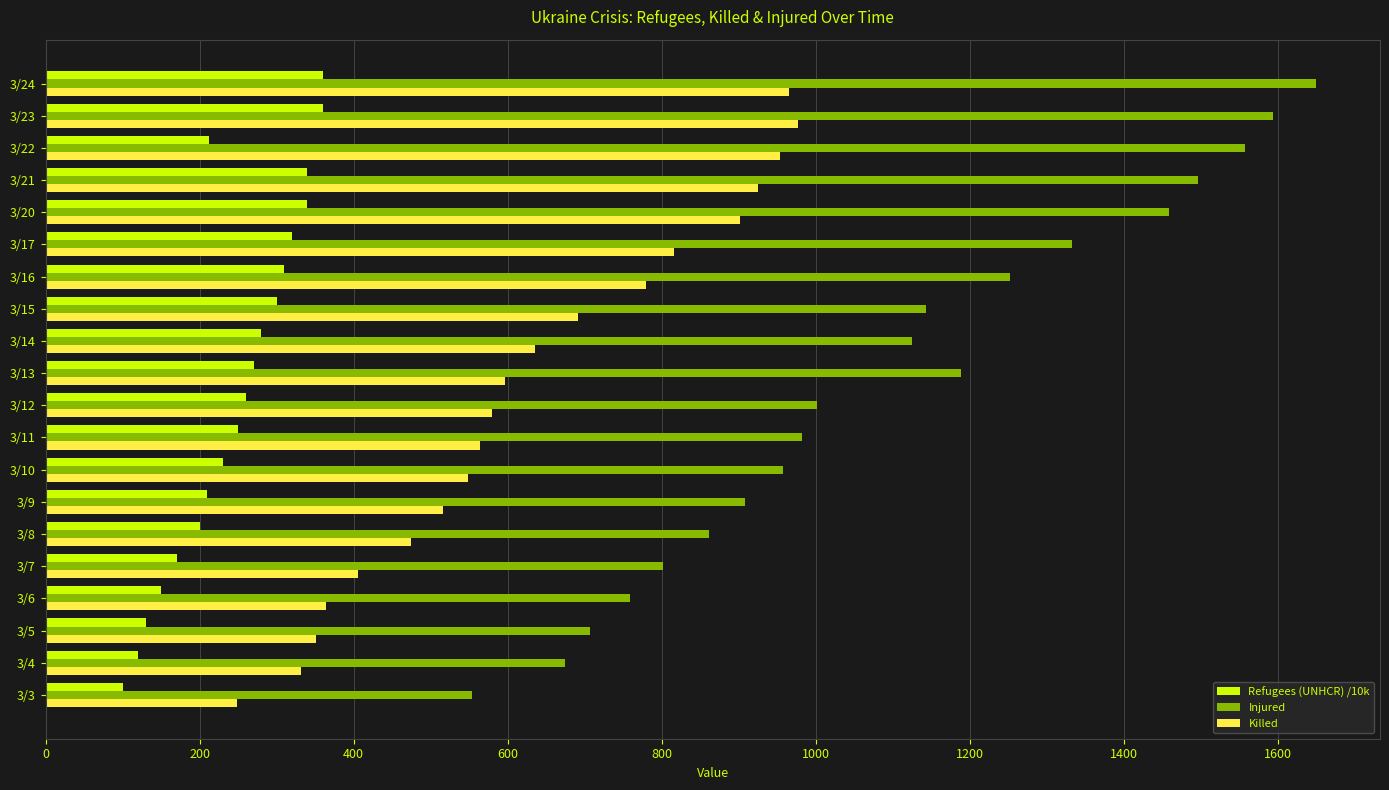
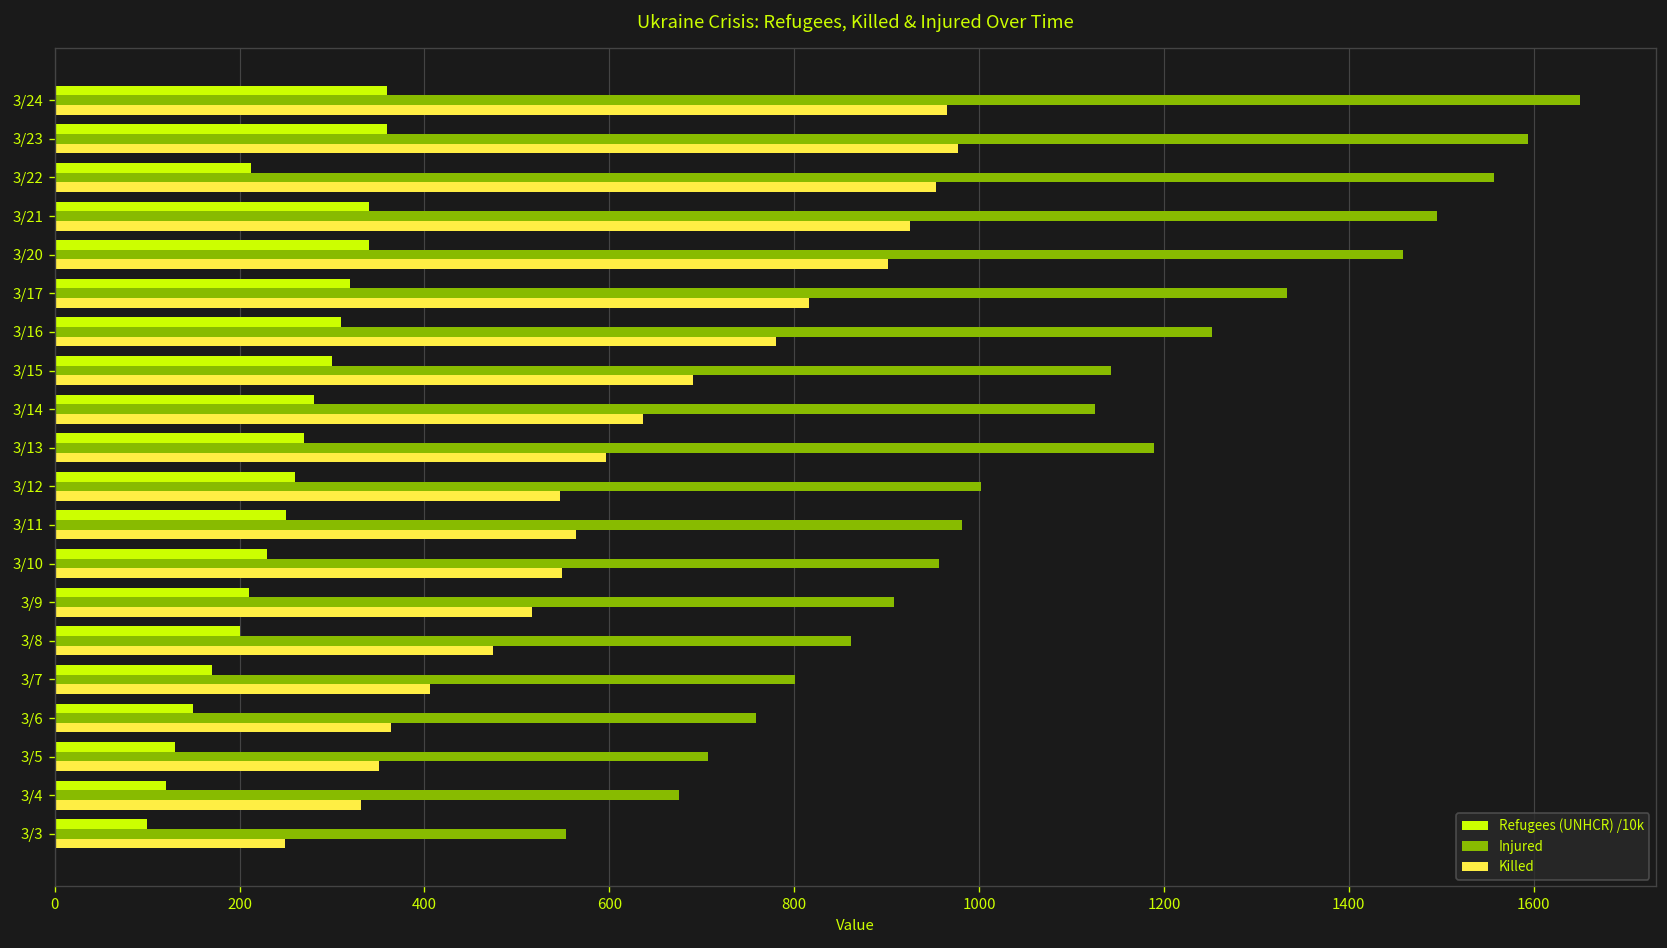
  {
    "Refugees (UNHCR) /10k": {
      "3/24": 360,
      "3/23": 360,
      "3/22": 210,
      "3/21": 340,
      "3/20": 340,
      "3/17": 320,
      "3/16": 310,
      "3/15": 300,
      "3/14": 280,
      "3/13": 270,
      "3/12": 260,
      "3/11": 250,
      "3/10": 230,
      "3/9": 210,
      "3/8": 200,
      "3/7": 170,
      "3/6": 150,
      "3/5": 130,
      "3/4": 120,
      "3/3": 100
    },
    "Injured": {
      "3/24": 1650,
      "3/23": 1590,
      "3/22": 1560,
      "3/21": 1500,
      "3/20": 1460,
      "3/17": 1330,
      "3/16": 1250,
      "3/15": 1140,
      "3/14": 1130,
      "3/13": 1190,
      "3/12": 1000,
      "3/11": 980,
      "3/10": 960,
      "3/9": 910,
      "3/8": 860,
      "3/7": 800,
      "3/6": 760,
      "3/5": 710,
      "3/4": 680,
      "3/3": 550
    },
    "Killed": {
      "3/24": 970,
      "3/23": 980,
      "3/22": 950,
      "3/21": 930,
      "3/20": 900,
      "3/17": 820,
      "3/16": 780,
      "3/15": 690,
      "3/14": 640,
      "3/13": 600,
-     "3/12": 580,
+     "3/12": 550,
      "3/11": 560,
      "3/10": 550,
      "3/9": 520,
      "3/8": 470,
      "3/7": 410,
      "3/6": 360,
      "3/5": 350,
      "3/4": 330,
      "3/3": 250
    }
  }
